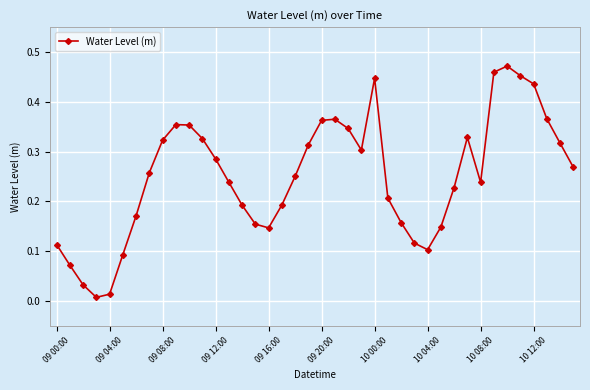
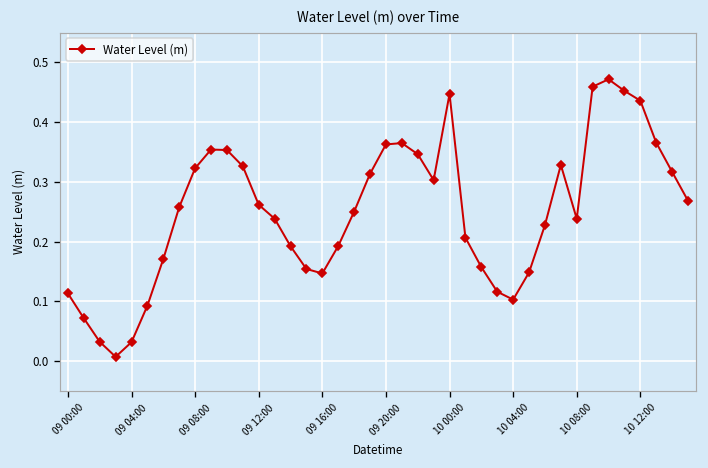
  {
    "09 00:00": 0.11,
-   "09 04:00": 0.01,
+   "09 04:00": 0.03,
    "09 08:00": 0.32,
-   "09 12:00": 0.29,
+   "09 12:00": 0.26,
    "09 16:00": 0.15,
    "09 20:00": 0.36,
    "10 00:00": 0.45,
    "10 04:00": 0.10,
    "10 08:00": 0.24,
    "10 12:00": 0.44
  }
